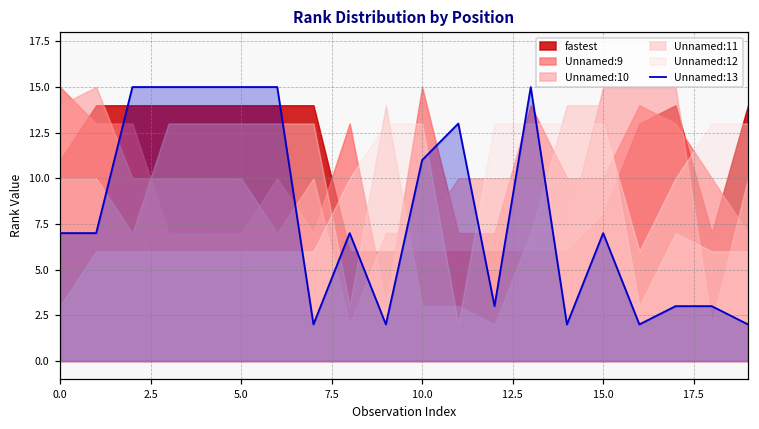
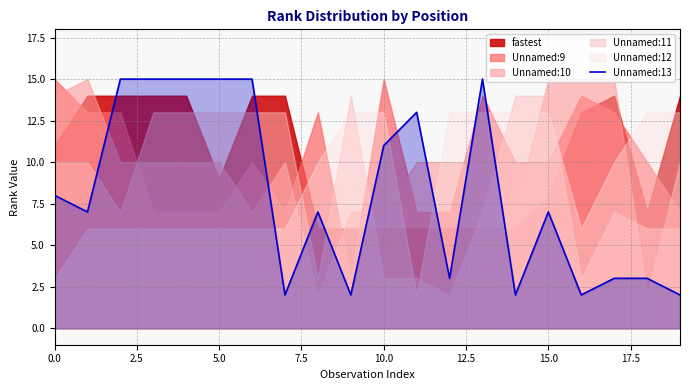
  {
    "Unnamed:13": {
-     "0.0": 7,
+     "0.0": 8,
      "5.0": 15,
      "10.0": 11,
      "15.0": 7
    },
    "fastest": {
      "0.0": 11,
-     "5.0": 14,
+     "5.0": 9,
      "10.0": 6,
      "15.0": 8
    },
    "Unnamed:9": {
      "0.0": 15,
      "5.0": 7,
      "10.0": 15,
      "15.0": 10
    }
  }
